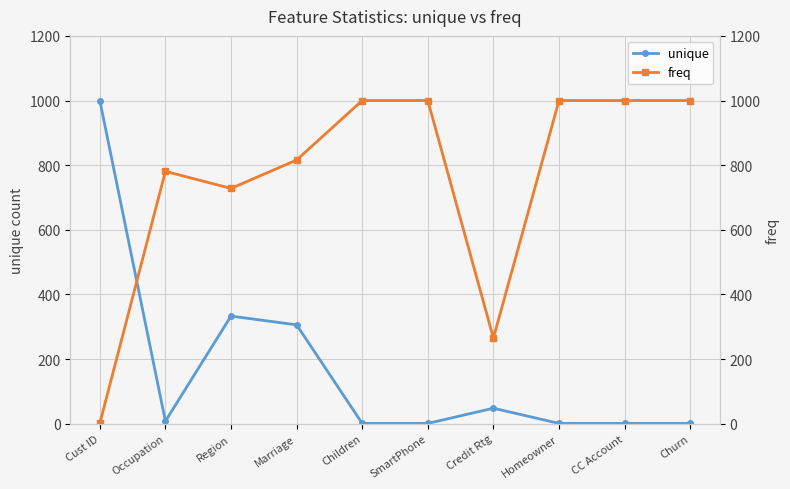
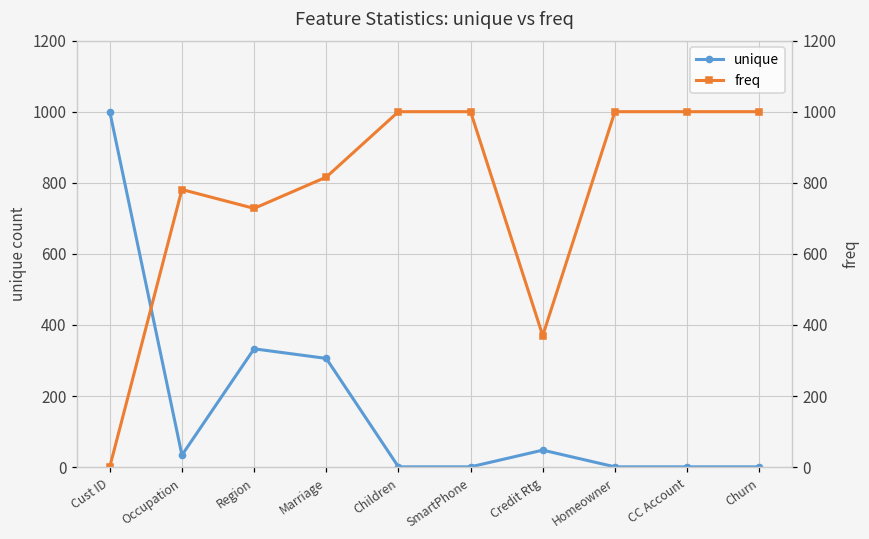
  {
    "unique": {
      "Cust ID": 1000,
-     "Occupation": 10,
+     "Occupation": 30,
      "Region": 330,
      "Marriage": 310,
      "Children": 0,
      "SmartPhone": 0,
      "Credit Rtg": 50,
      "Homeowner": 0,
      "CC Account": 0,
      "Churn": 0
    },
    "freq": {
      "Cust ID": 0,
      "Occupation": 780,
      "Region": 730,
      "Marriage": 820,
      "Children": 1000,
      "SmartPhone": 1000,
-     "Credit Rtg": 270,
+     "Credit Rtg": 370,
      "Homeowner": 1000,
      "CC Account": 1000,
      "Churn": 1000
    }
  }
